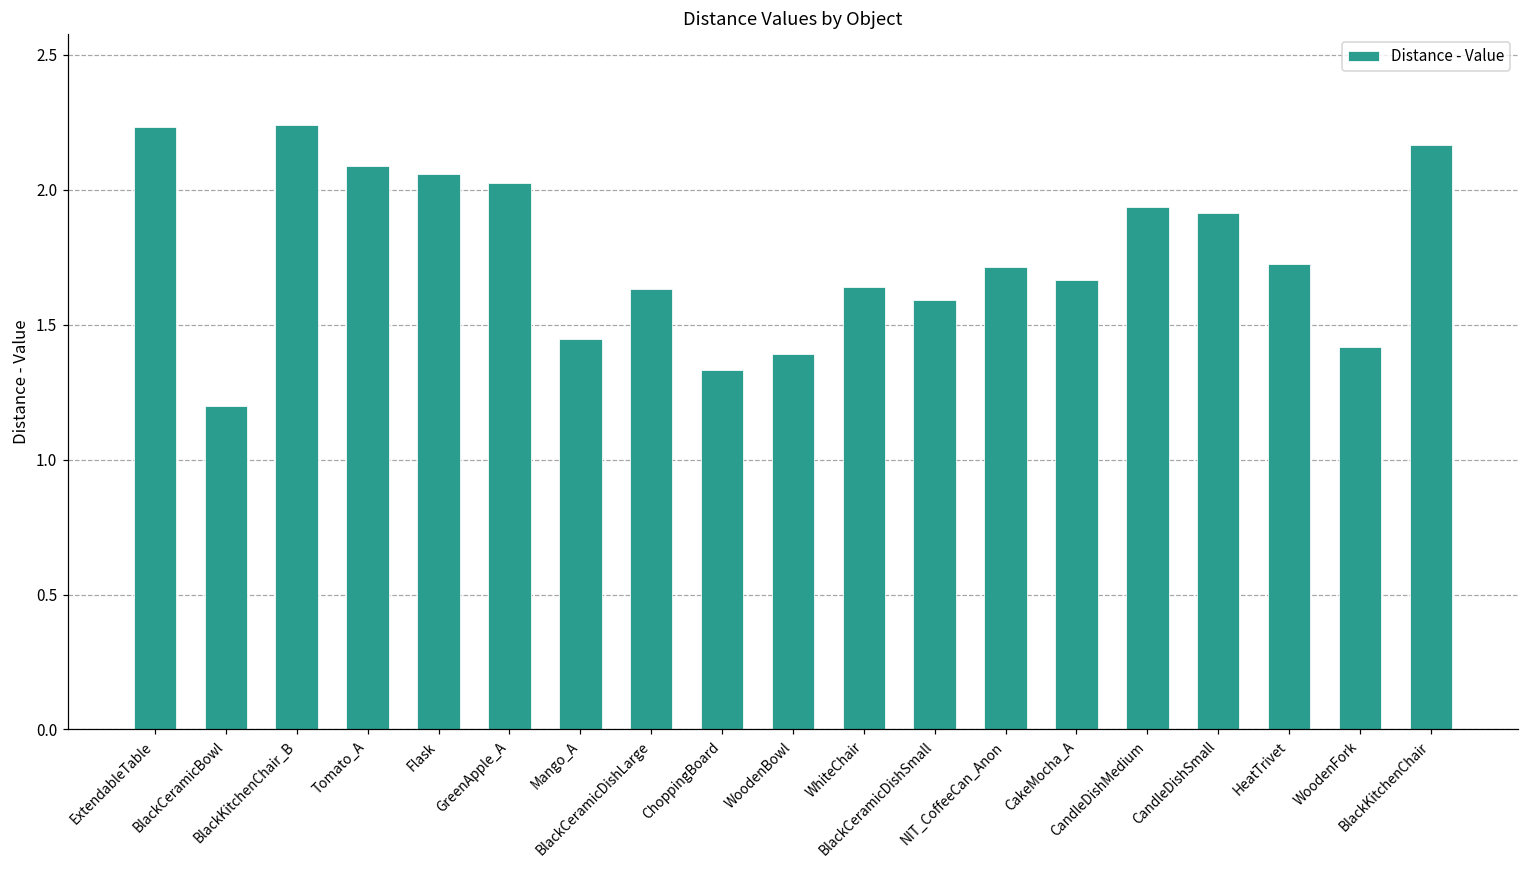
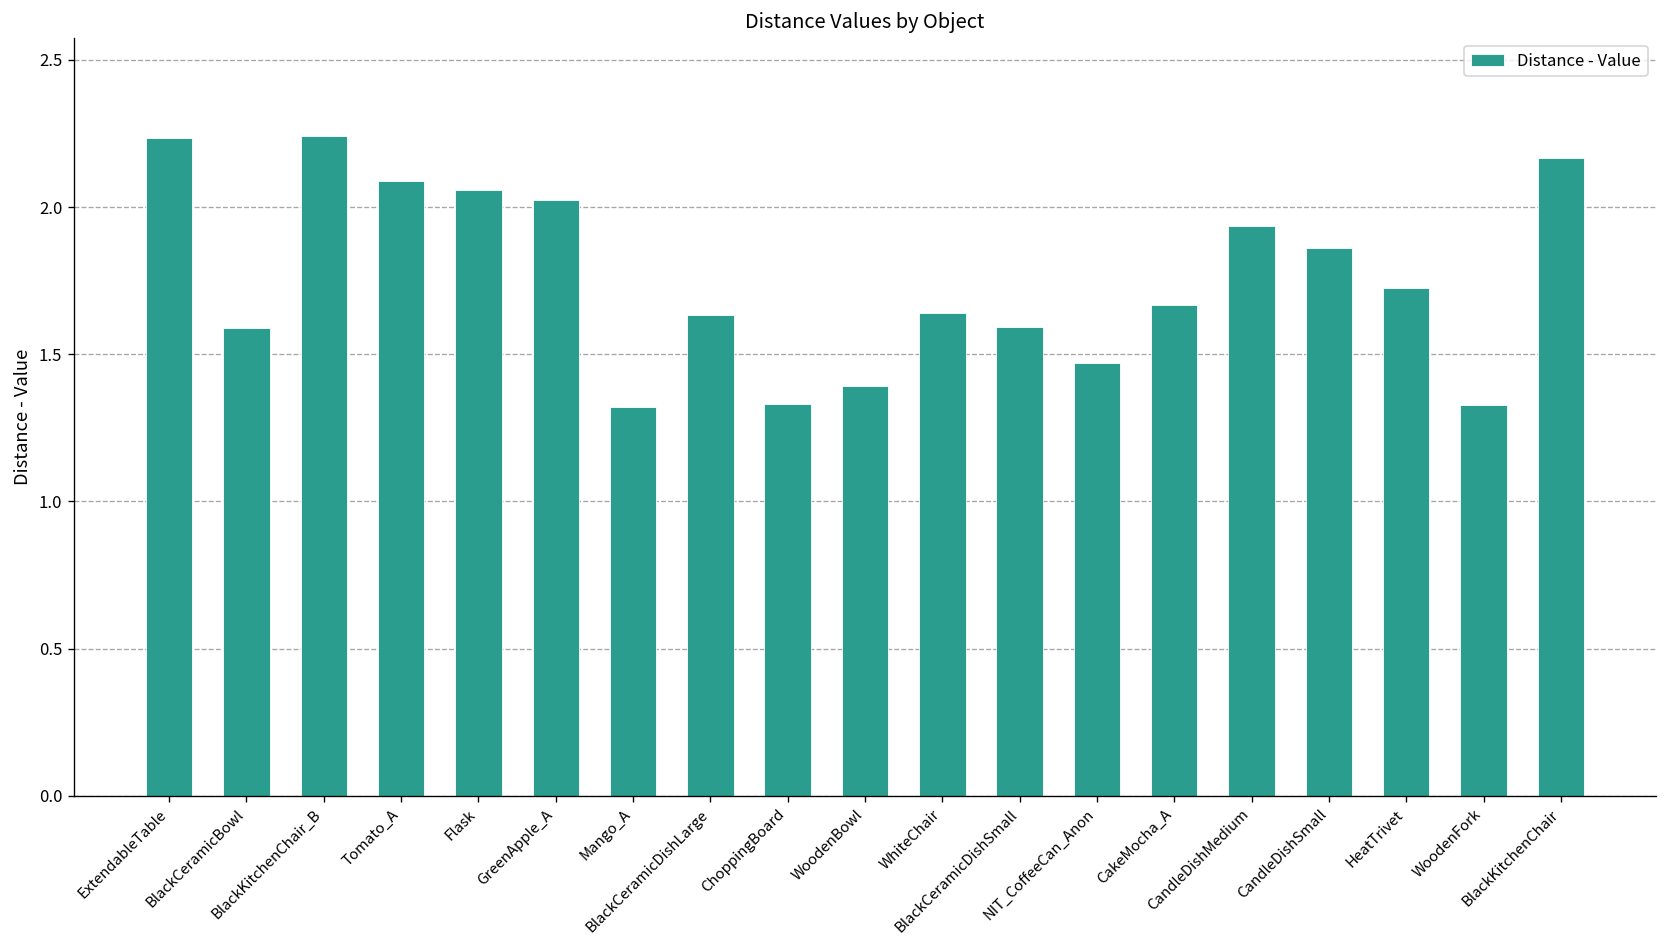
  {
    "ExtendableTable": 2.23,
-   "BlackCeramicBowl": 1.20,
+   "BlackCeramicBowl": 1.59,
    "BlackKitchenChair_B": 2.24,
    "Tomato_A": 2.09,
    "Flask": 2.06,
    "GreenApple_A": 2.02,
-   "Mango_A": 1.45,
+   "Mango_A": 1.32,
    "BlackCeramicDishLarge": 1.63,
    "ChoppingBoard": 1.33,
    "WoodenBowl": 1.39,
    "WhiteChair": 1.64,
    "BlackCeramicDishSmall": 1.59,
-   "NIT_CoffeeCan_Anon": 1.71,
+   "NIT_CoffeeCan_Anon": 1.47,
    "CakeMocha_A": 1.67,
    "CandleDishMedium": 1.93,
-   "CandleDishSmall": 1.91,
+   "CandleDishSmall": 1.86,
    "HeatTrivet": 1.73,
-   "WoodenFork": 1.42,
+   "WoodenFork": 1.33,
    "BlackKitchenChair": 2.17
  }
